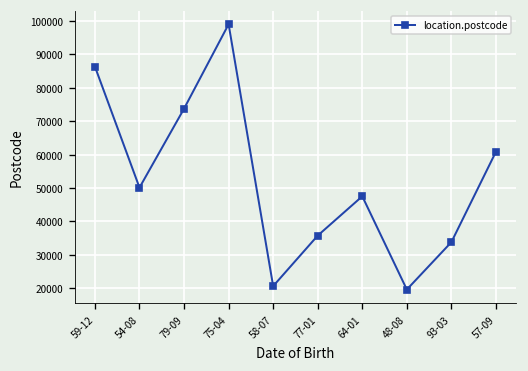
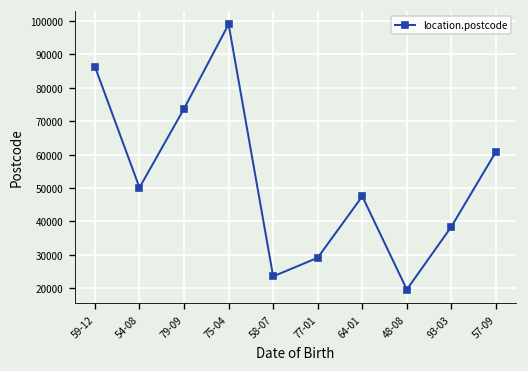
  {
    "59-12": 86000,
    "54-08": 50000,
    "79-09": 74000,
    "75-04": 99000,
-   "58-07": 21000,
-   "77-01": 36000,
+   "58-07": 23000,
+   "77-01": 29000,
    "64-01": 47000,
    "48-08": 20000,
-   "93-03": 34000,
+   "93-03": 38000,
    "57-09": 61000
  }
